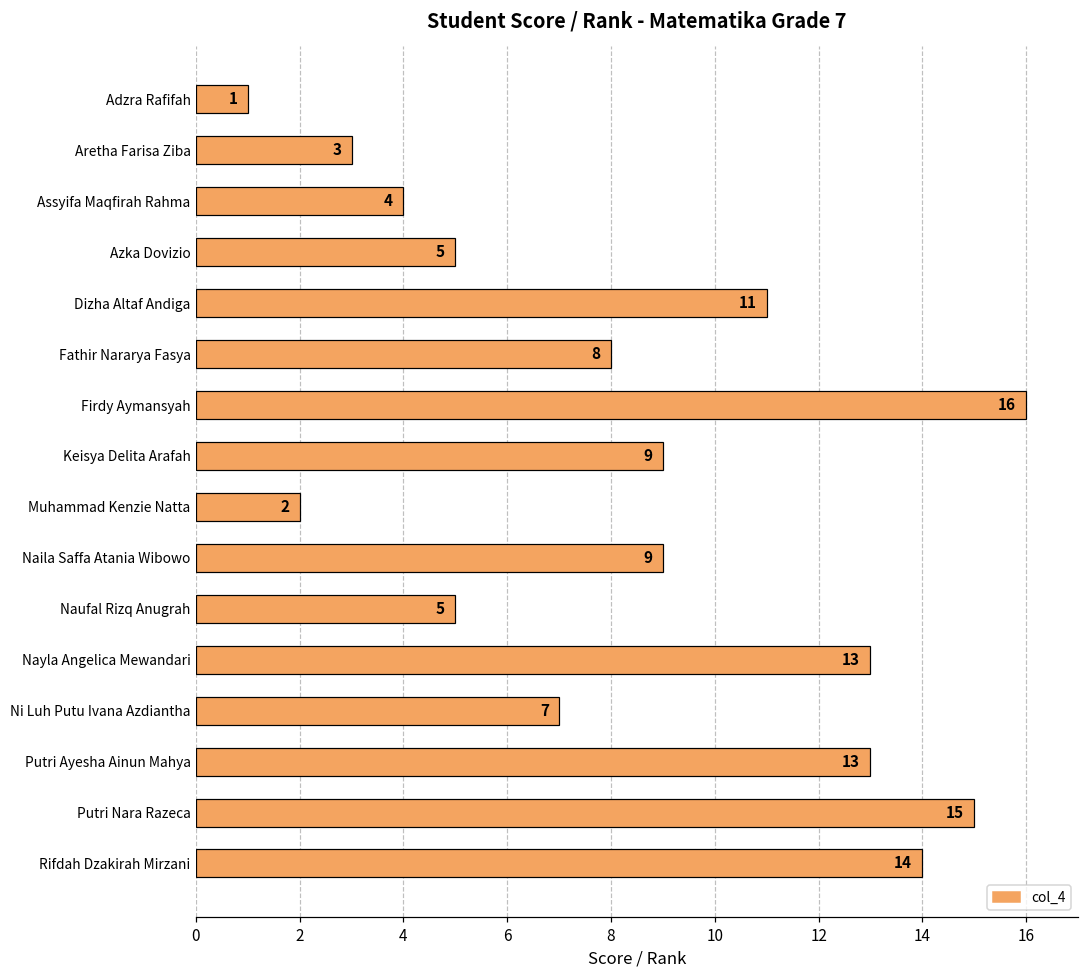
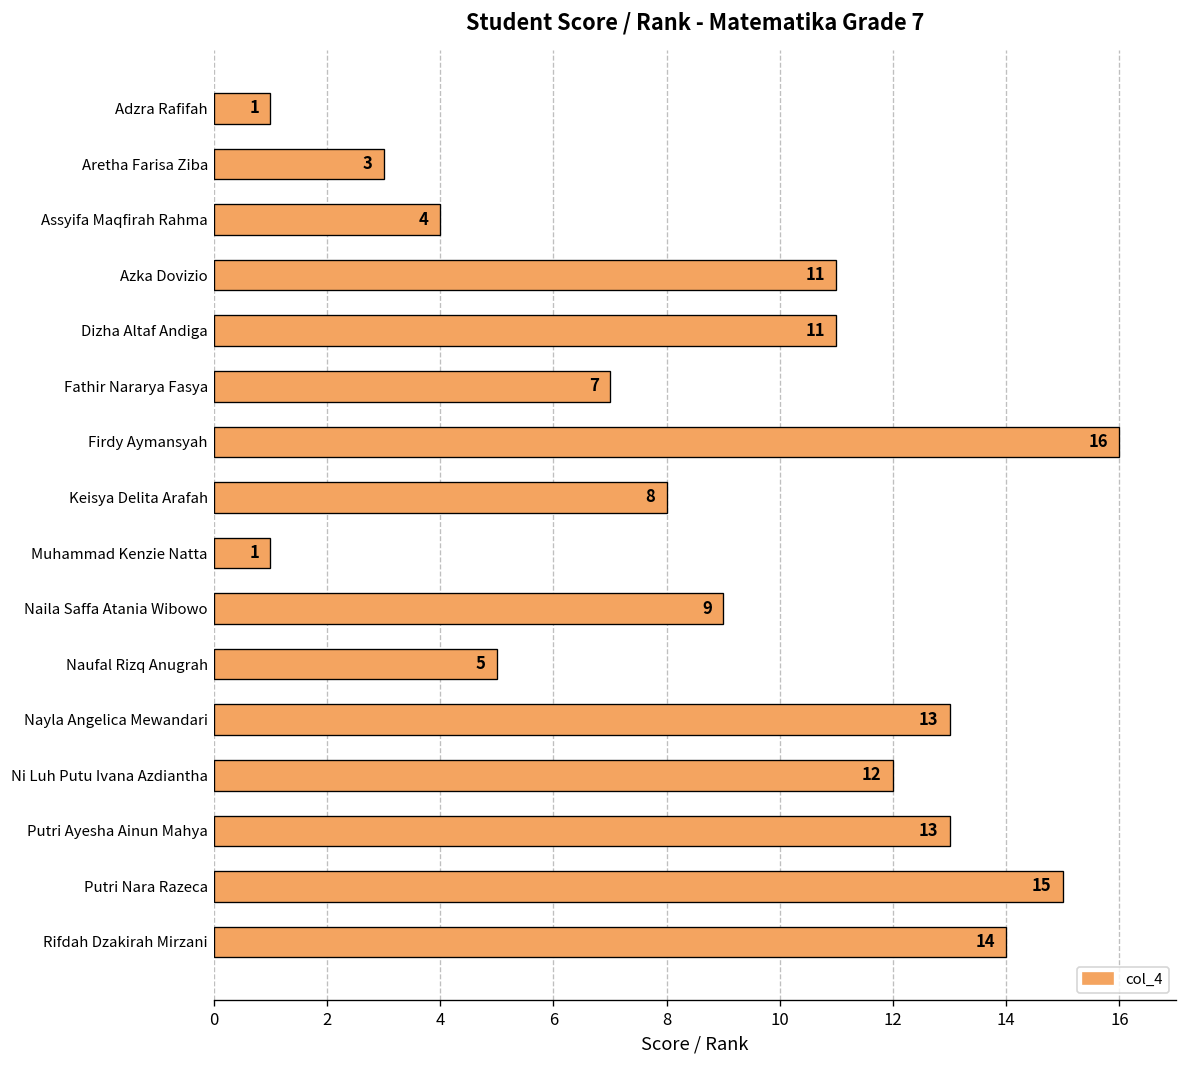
  {
    "Adzra Rafifah": 1,
    "Aretha Farisa Ziba": 3,
    "Assyifa Maqfirah Rahma": 4,
-   "Azka Dovizio": 5,
+   "Azka Dovizio": 11,
    "Dizha Altaf Andiga": 11,
-   "Fathir Nararya Fasya": 8,
+   "Fathir Nararya Fasya": 7,
    "Firdy Aymansyah": 16,
-   "Keisya Delita Arafah": 9,
-   "Muhammad Kenzie Natta": 2,
+   "Keisya Delita Arafah": 8,
+   "Muhammad Kenzie Natta": 1,
    "Naila Saffa Atania Wibowo": 9,
    "Naufal Rizq Anugrah": 5,
    "Nayla Angelica Mewandari": 13,
-   "Ni Luh Putu Ivana Azdiantha": 7,
+   "Ni Luh Putu Ivana Azdiantha": 12,
    "Putri Ayesha Ainun Mahya": 13,
    "Putri Nara Razeca": 15,
    "Rifdah Dzakirah Mirzani": 14
  }
